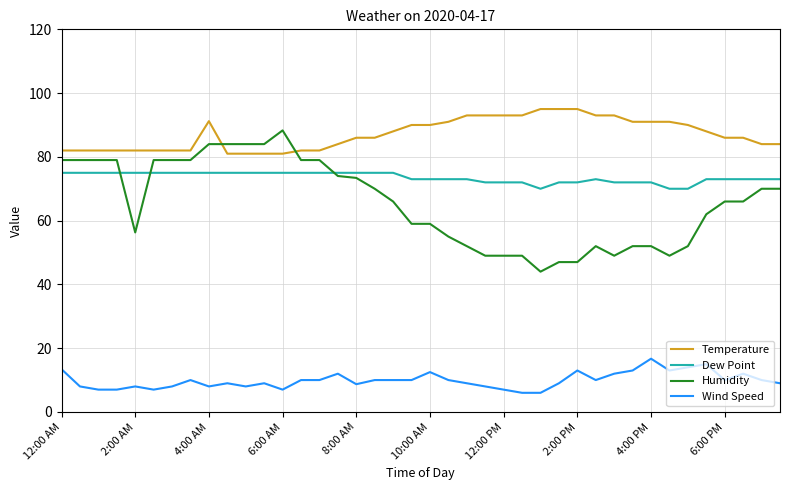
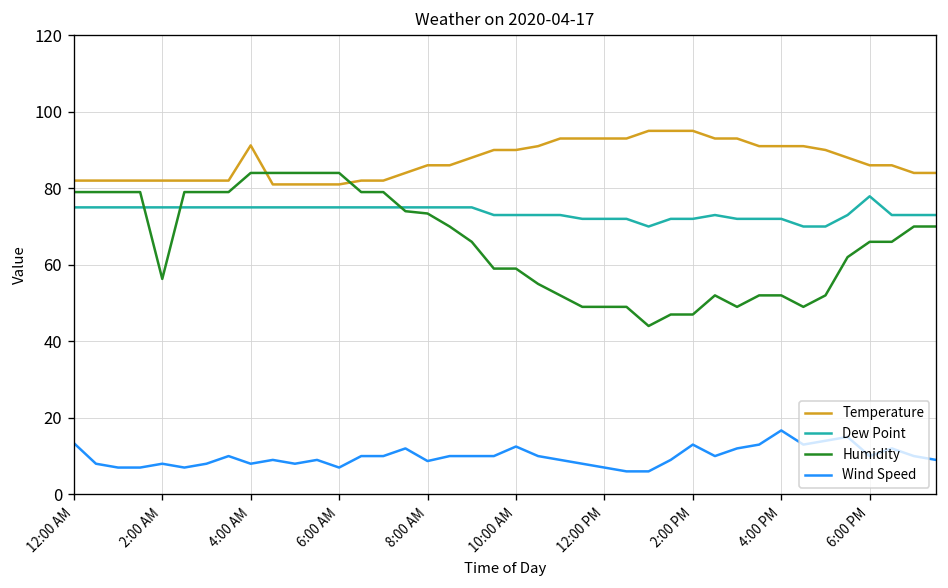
  {
    "Temperature": {
      "12:00 AM": 82,
      "2:00 AM": 82,
      "4:00 AM": 91,
      "6:00 AM": 81,
      "8:00 AM": 86,
      "10:00 AM": 90,
      "12:00 PM": 93,
      "2:00 PM": 95,
      "4:00 PM": 91,
      "6:00 PM": 86
    },
    "Dew Point": {
      "12:00 AM": 75,
      "2:00 AM": 75,
      "4:00 AM": 75,
      "6:00 AM": 75,
      "8:00 AM": 75,
      "10:00 AM": 73,
      "12:00 PM": 72,
      "2:00 PM": 72,
      "4:00 PM": 72,
-     "6:00 PM": 73
+     "6:00 PM": 78
    },
    "Humidity": {
      "12:00 AM": 79,
      "2:00 AM": 56,
      "4:00 AM": 84,
-     "6:00 AM": 88,
+     "6:00 AM": 84,
      "8:00 AM": 73,
      "10:00 AM": 59,
      "12:00 PM": 49,
      "2:00 PM": 47,
      "4:00 PM": 52,
      "6:00 PM": 66
    },
    "Wind Speed": {
      "12:00 AM": 13,
      "2:00 AM": 8,
      "4:00 AM": 8,
      "6:00 AM": 7,
      "8:00 AM": 9,
      "10:00 AM": 13,
      "12:00 PM": 7,
      "2:00 PM": 13,
      "4:00 PM": 17
    }
  }
